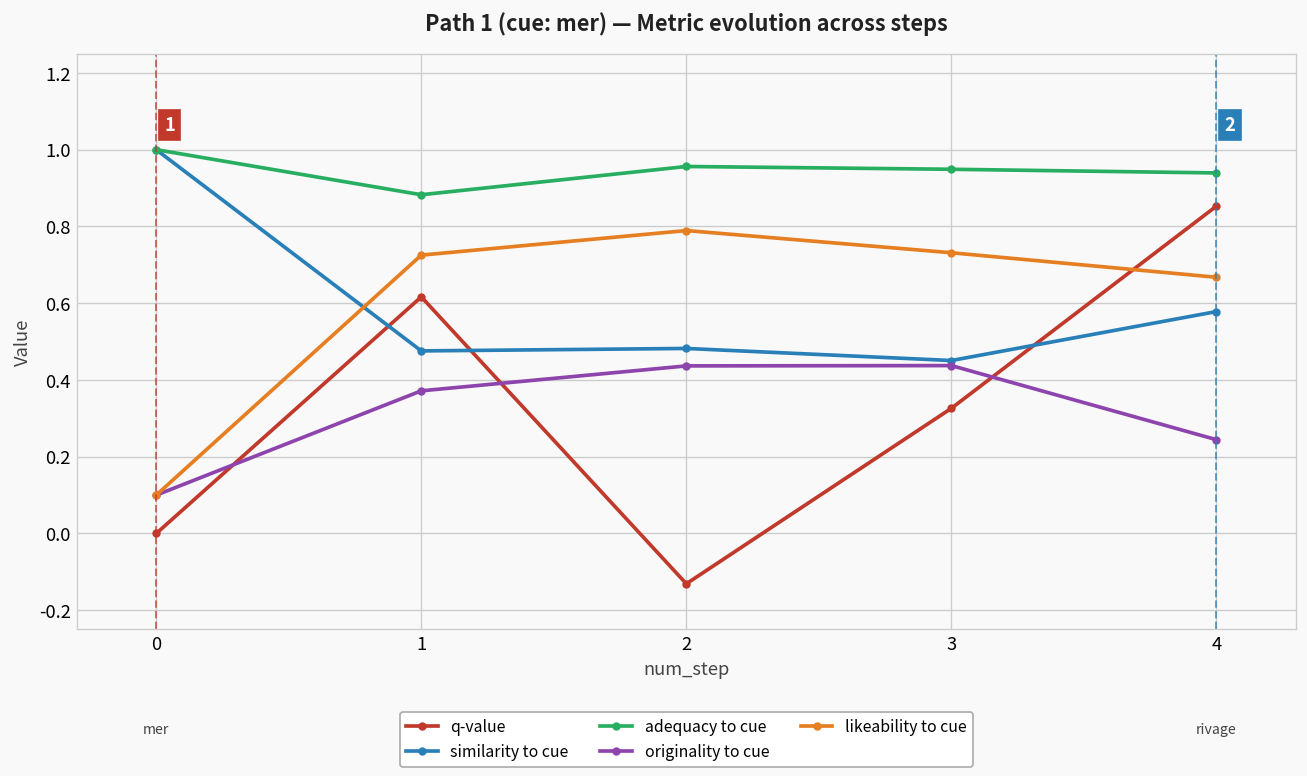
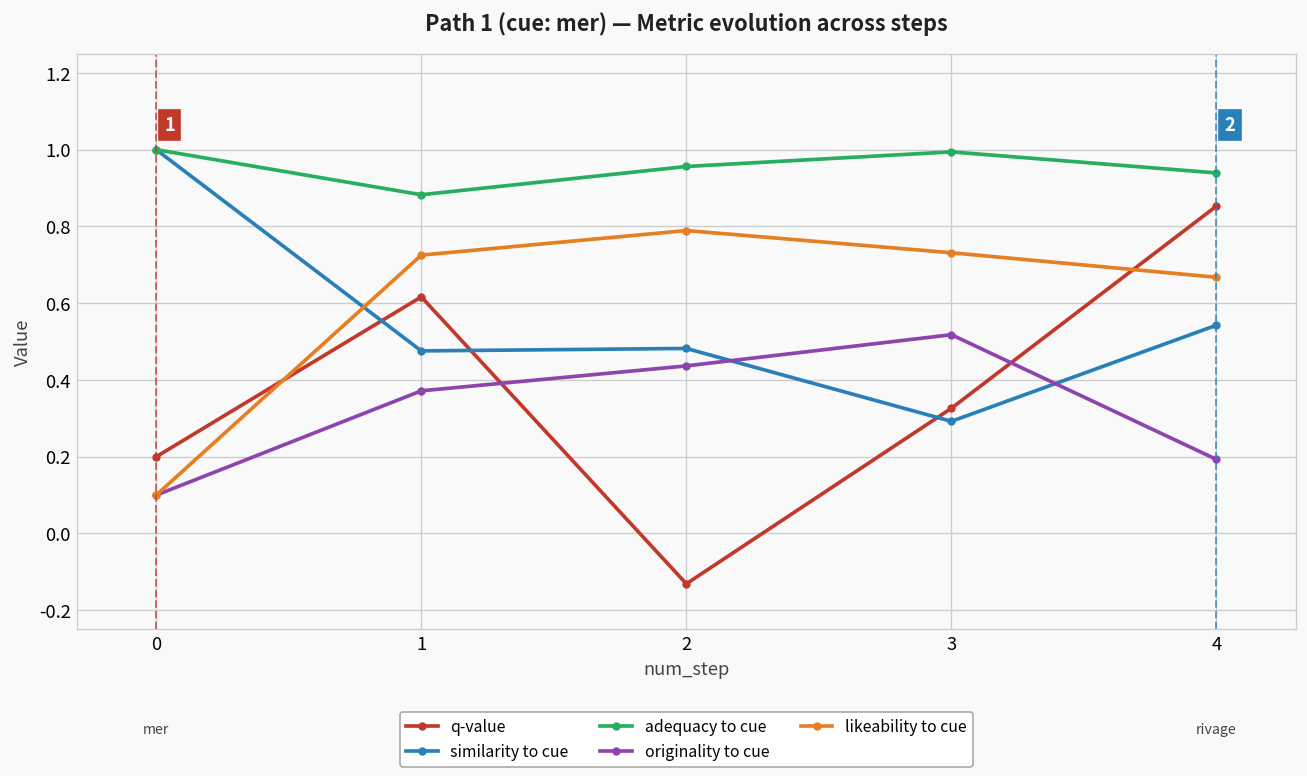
  {
    "q-value": {
-     "0": 0.0,
+     "0": 0.2,
      "1": 0.62,
      "2": -0.13,
      "3": 0.33,
      "4": 0.85
    },
    "similarity to cue": {
      "1": 0.48,
      "2": 0.48,
-     "3": 0.45,
-     "4": 0.58
+     "3": 0.29,
+     "4": 0.54
    },
    "adequacy to cue": {
      "1": 0.88,
      "2": 0.96,
-     "3": 0.95,
+     "3": 0.99,
      "4": 0.94
    },
    "originality to cue": {
      "1": 0.37,
      "2": 0.44,
-     "3": 0.44,
-     "4": 0.24
+     "3": 0.52,
+     "4": 0.19
    },
    "likeability to cue": {
      "1": 0.73,
      "2": 0.79,
      "3": 0.73,
      "4": 0.67
    }
  }
